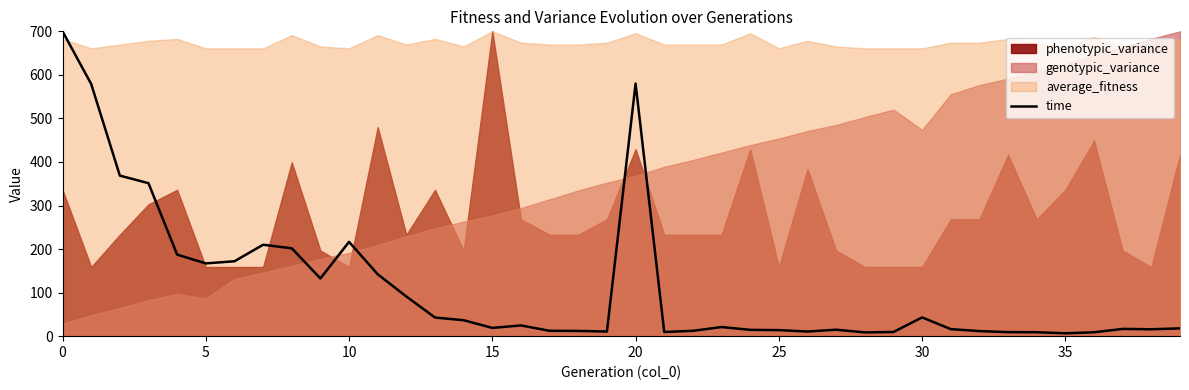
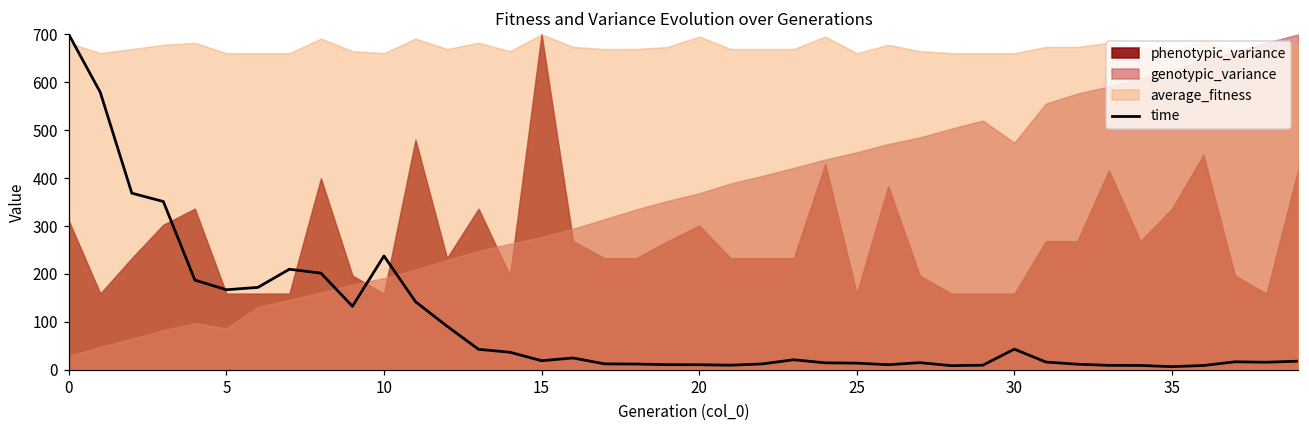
  {
    "phenotypic_variance": {
-     "0": 340,
+     "0": 310,
      "5": 160,
      "10": 160,
-     "20": 430,
+     "20": 300,
      "25": 160,
      "30": 160,
      "35": 340
    },
    "time": {
      "0": 700,
      "5": 170,
-     "10": 220,
+     "10": 240,
      "15": 20,
-     "20": 580,
+     "20": 10,
      "25": 10,
      "30": 40,
      "35": 10
    },
    "genotypic_variance": {
      "0": 30,
      "5": 90,
      "10": 190,
      "15": 280,
      "20": 370,
      "25": 450,
      "30": 470
    },
    "average_fitness": {
      "0": 680,
      "5": 660,
      "10": 660,
      "20": 700,
      "25": 660,
      "30": 660
    }
  }
